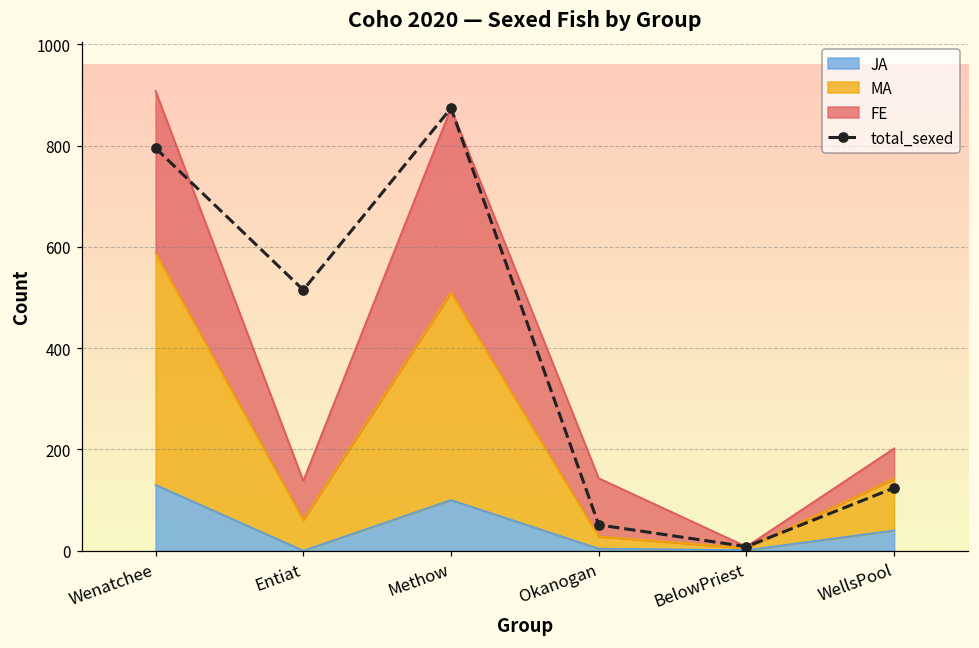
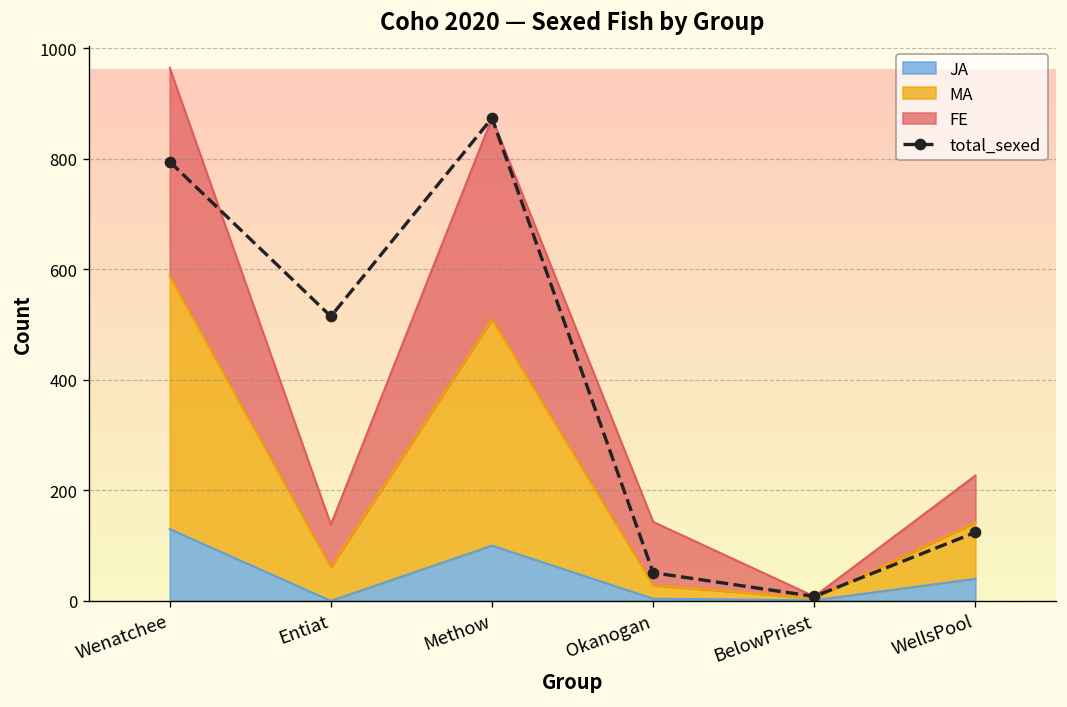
  {
    "JA": {
      "Wenatchee": 130,
      "Entiat": 0,
      "Methow": 100,
      "Okanogan": 0,
      "WellsPool": 40
    },
    "MA": {
      "Wenatchee": 460,
      "Entiat": 60,
      "Methow": 410,
      "Okanogan": 20,
      "WellsPool": 100
    },
    "FE": {
-     "Wenatchee": 320,
+     "Wenatchee": 380,
      "Entiat": 80,
      "Okanogan": 120,
-     "WellsPool": 60
+     "WellsPool": 90
    },
    "total_sexed": {
      "Wenatchee": 800,
      "Entiat": 520,
      "Okanogan": 50,
      "WellsPool": 120
    }
  }
